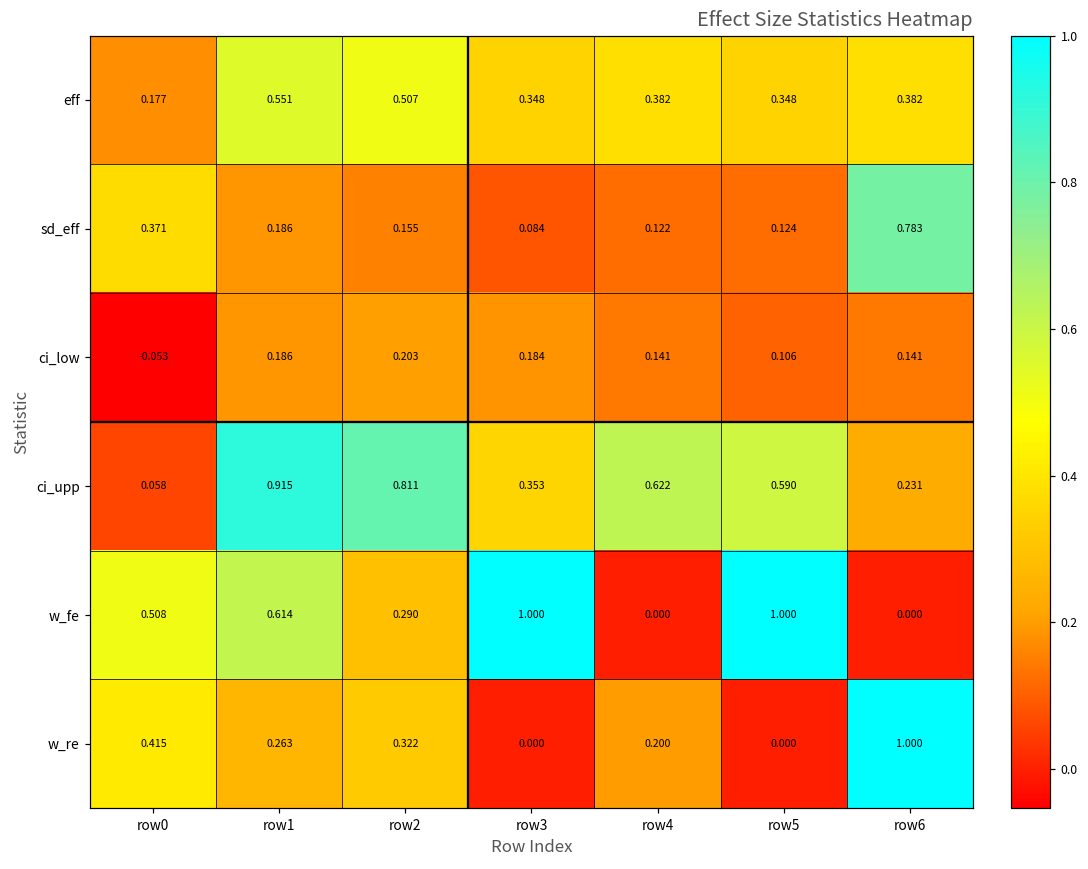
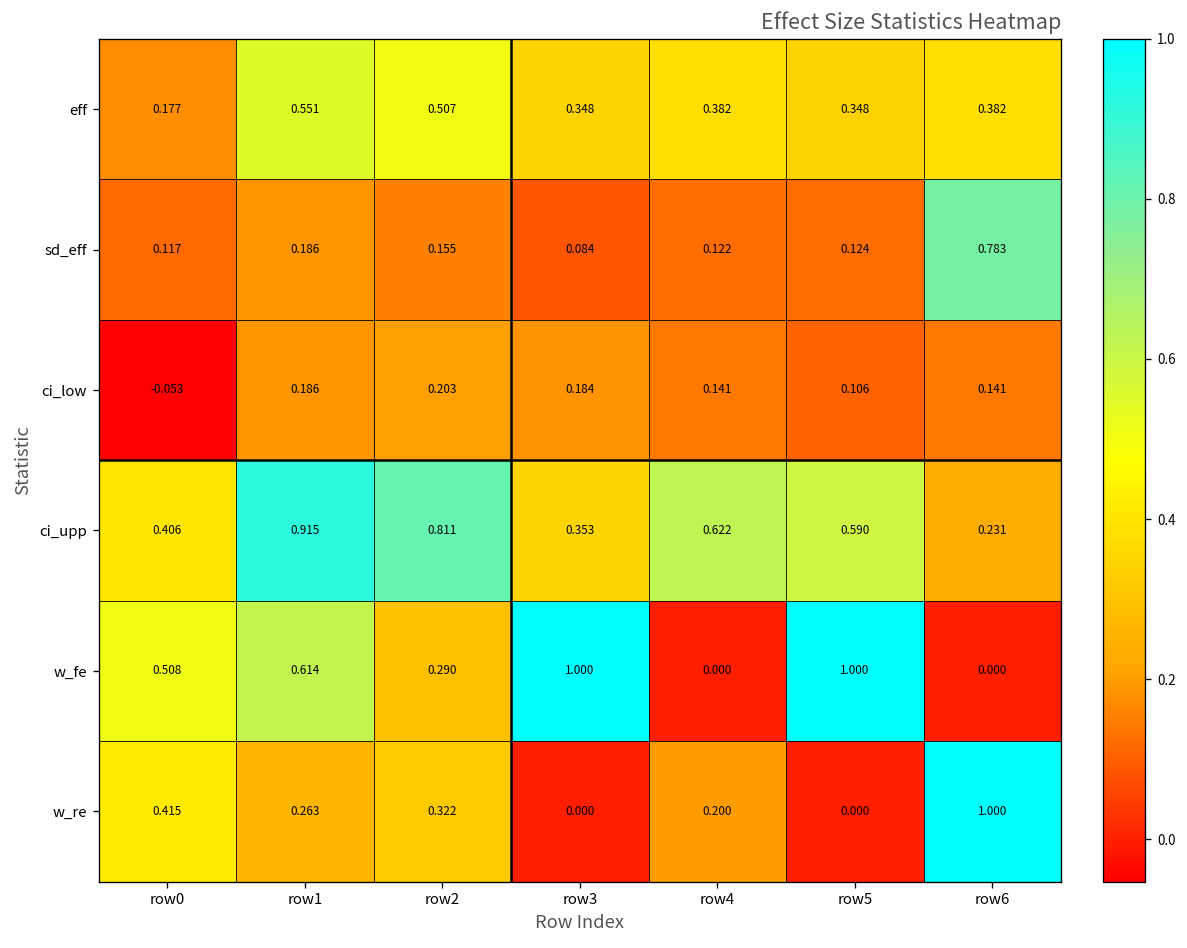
  {
    "eff": {
      "row0": 0.177,
      "row1": 0.551,
      "row2": 0.507,
      "row3": 0.348,
      "row4": 0.382,
      "row5": 0.348,
      "row6": 0.382
    },
    "sd_eff": {
-     "row0": 0.371,
+     "row0": 0.117,
      "row1": 0.186,
      "row2": 0.155,
      "row3": 0.084,
      "row4": 0.122,
      "row5": 0.124,
      "row6": 0.783
    },
    "ci_low": {
      "row0": -0.053,
      "row1": 0.186,
      "row2": 0.203,
      "row3": 0.184,
      "row4": 0.141,
      "row5": 0.106,
      "row6": 0.141
    },
    "ci_upp": {
-     "row0": 0.058,
+     "row0": 0.406,
      "row1": 0.915,
      "row2": 0.811,
      "row3": 0.353,
      "row4": 0.622,
      "row5": 0.590,
      "row6": 0.231
    },
    "w_fe": {
      "row0": 0.508,
      "row1": 0.614,
      "row2": 0.290,
      "row3": 1.000,
      "row4": 0.000,
      "row5": 1.000,
      "row6": 0.000
    },
    "w_re": {
      "row0": 0.415,
      "row1": 0.263,
      "row2": 0.322,
      "row3": 0.000,
      "row4": 0.200,
      "row5": 0.000,
      "row6": 1.000
    }
  }
